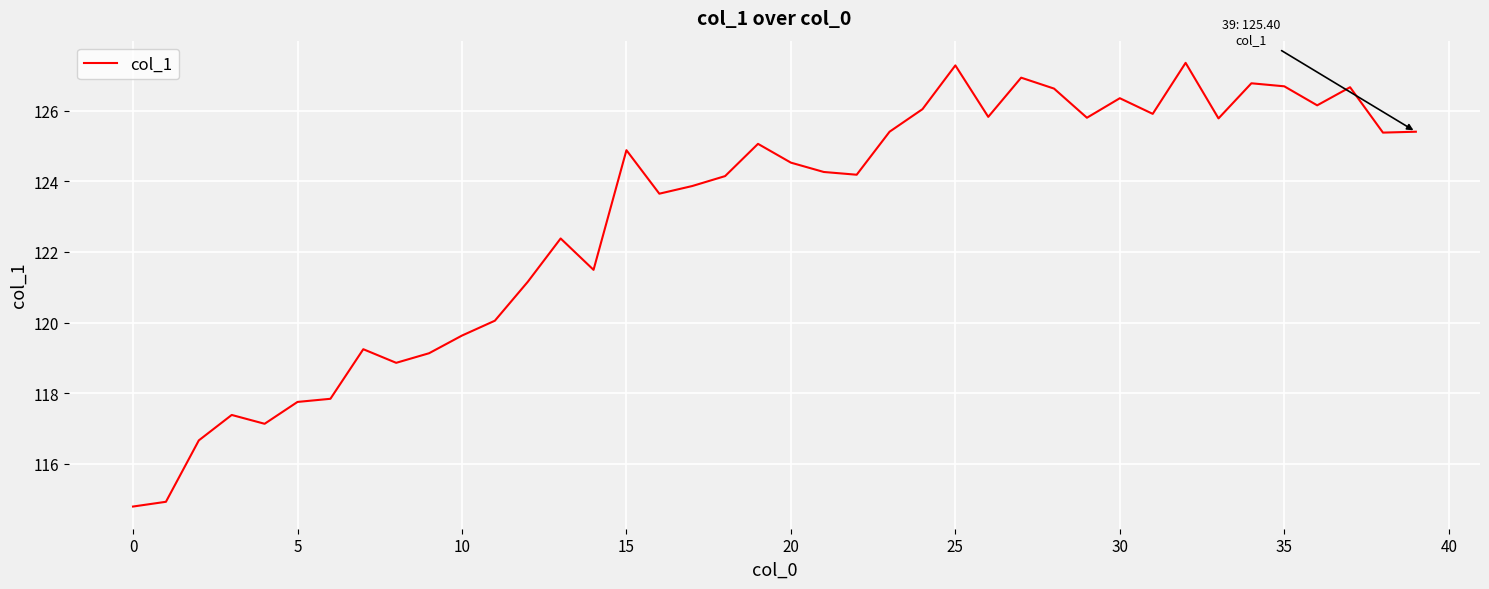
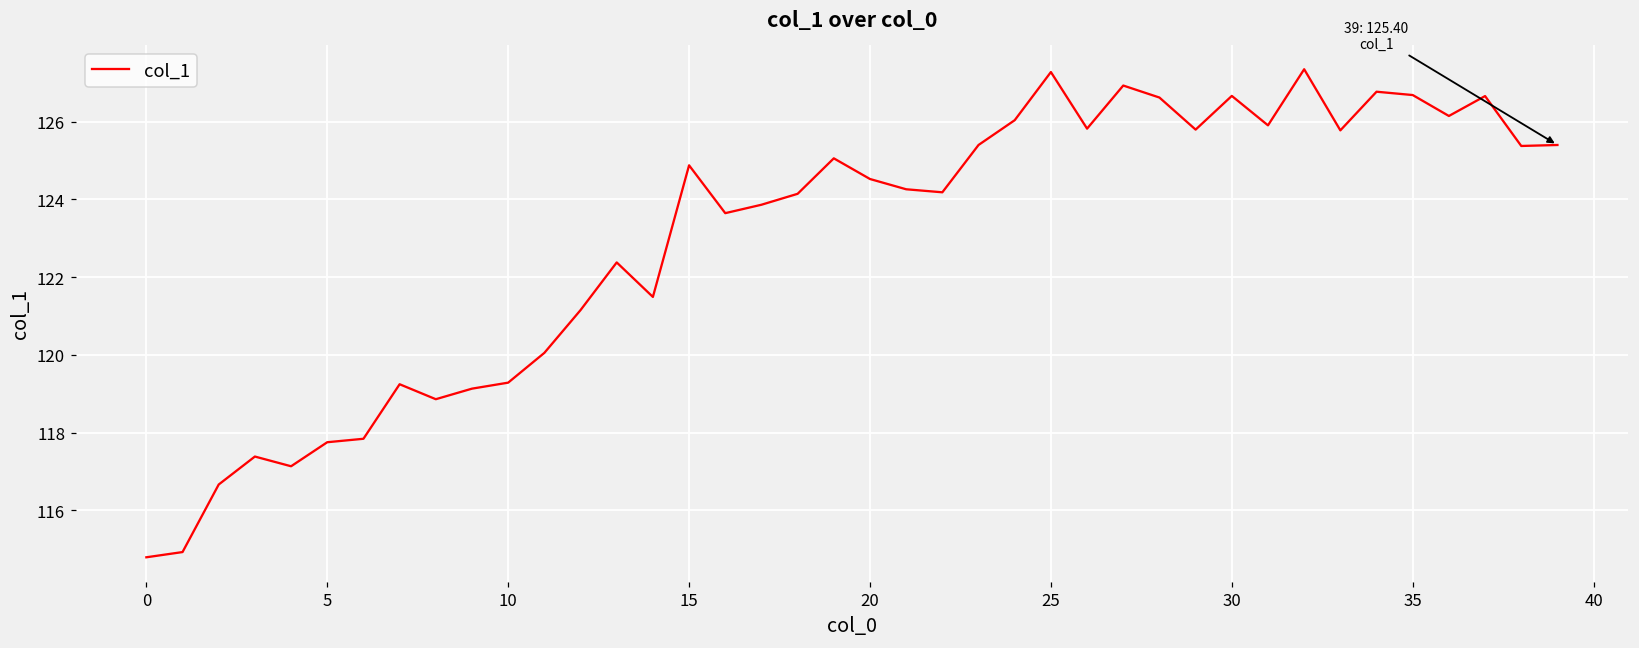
  {
    "0": 114.8,
    "5": 117.8,
-   "10": 119.6,
+   "10": 119.3,
    "15": 124.9,
    "20": 124.5,
    "25": 127.3,
-   "30": 126.4
+   "30": 126.7
  }
